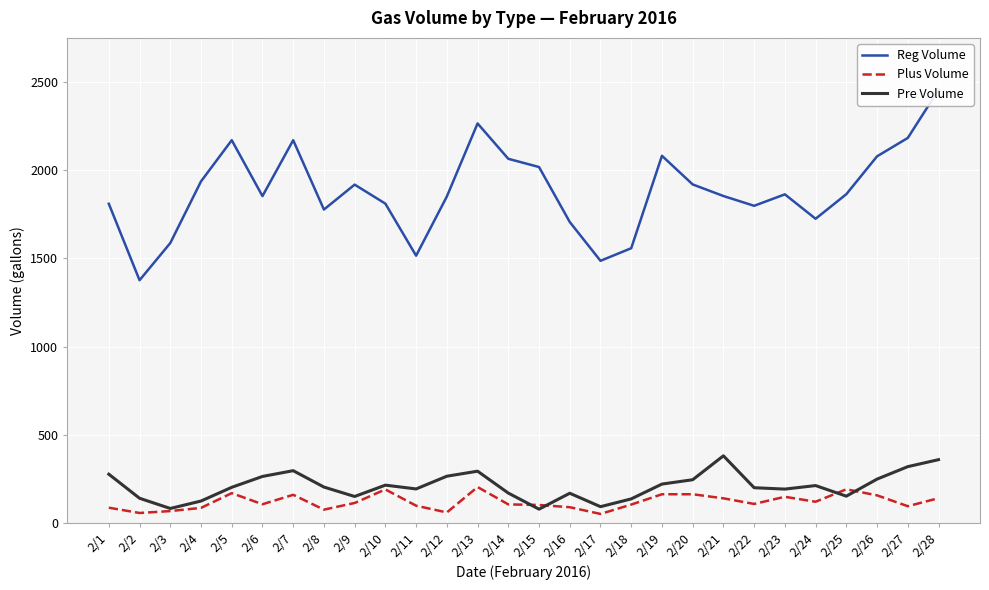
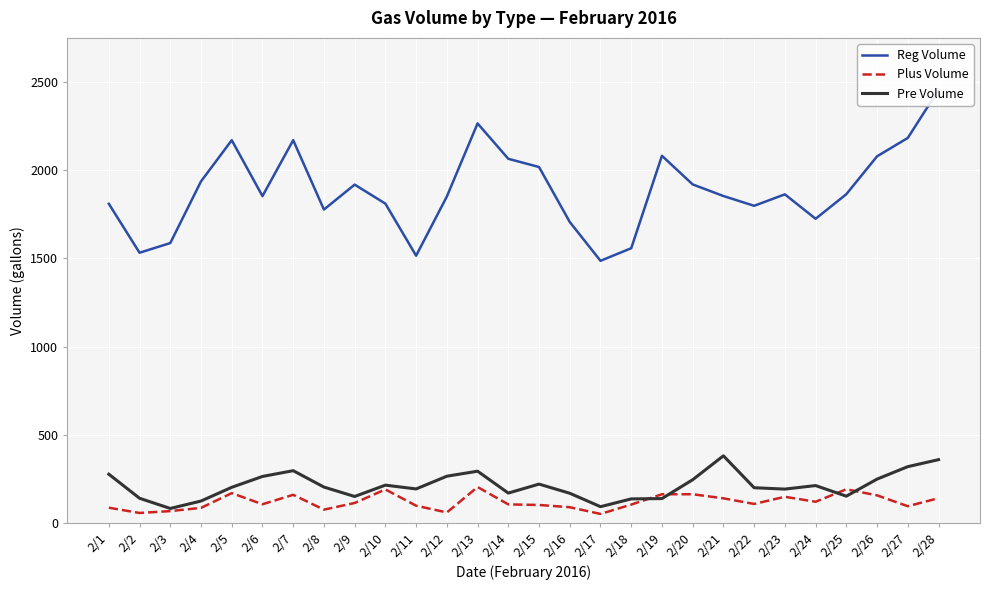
  {
    "Reg Volume": {
      "2/1": 1810,
-     "2/2": 1380,
+     "2/2": 1530,
      "2/3": 1590,
      "2/4": 1940,
      "2/5": 2170,
      "2/6": 1850,
      "2/7": 2170,
      "2/8": 1780,
      "2/9": 1920,
      "2/10": 1810,
      "2/11": 1510,
      "2/12": 1850,
      "2/13": 2260,
      "2/14": 2060,
      "2/15": 2020,
      "2/16": 1710,
      "2/17": 1490,
      "2/18": 1560,
      "2/19": 2080,
      "2/20": 1920,
      "2/21": 1850,
      "2/22": 1800,
      "2/23": 1860,
      "2/24": 1720,
      "2/25": 1860,
      "2/26": 2080,
      "2/27": 2180
    },
    "Plus Volume": {
      "2/1": 90,
      "2/2": 60,
      "2/3": 70,
      "2/4": 90,
      "2/5": 170,
      "2/6": 110,
      "2/7": 160,
      "2/8": 80,
      "2/9": 110,
      "2/10": 190,
      "2/11": 100,
      "2/12": 60,
      "2/13": 200,
      "2/14": 110,
      "2/15": 100,
      "2/16": 90,
      "2/17": 50,
      "2/18": 110,
      "2/19": 160,
      "2/20": 160,
      "2/21": 140,
      "2/22": 110,
      "2/23": 150,
      "2/24": 120,
      "2/25": 190,
      "2/26": 160,
      "2/27": 100,
      "2/28": 140
    },
    "Pre Volume": {
      "2/1": 280,
      "2/2": 140,
      "2/3": 80,
      "2/4": 130,
      "2/5": 200,
      "2/6": 260,
      "2/7": 300,
      "2/8": 200,
      "2/9": 150,
      "2/10": 220,
      "2/11": 190,
      "2/12": 270,
      "2/13": 290,
      "2/14": 170,
-     "2/15": 80,
+     "2/15": 220,
      "2/16": 170,
      "2/17": 90,
      "2/18": 140,
-     "2/19": 220,
+     "2/19": 140,
      "2/20": 250,
      "2/21": 380,
      "2/22": 200,
      "2/23": 190,
      "2/24": 210,
      "2/25": 150,
      "2/26": 250,
      "2/27": 320,
      "2/28": 360
    }
  }
